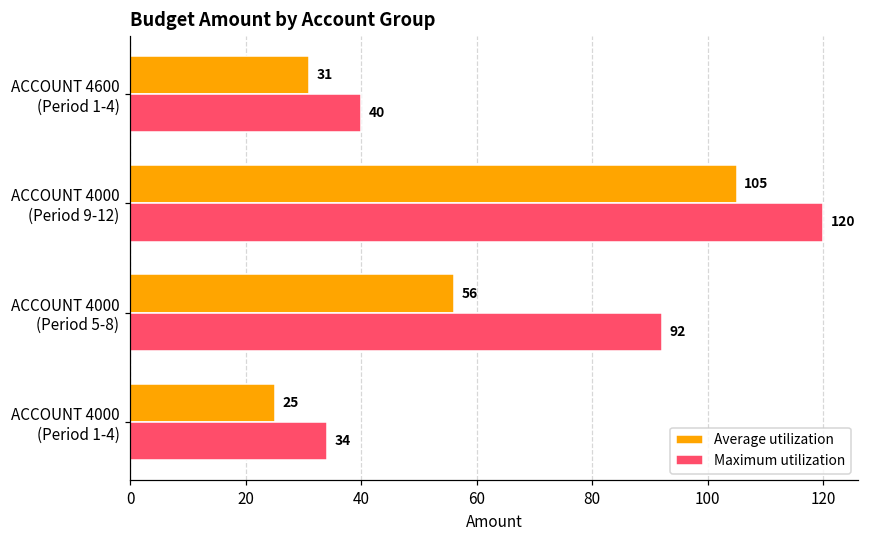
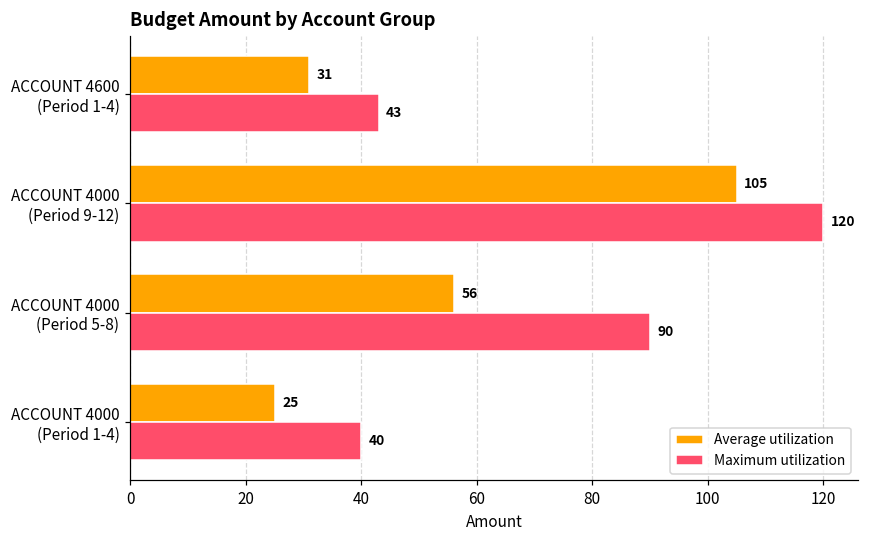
  {
    "Average utilization": {
      "ACCOUNT 4600 (Period 1-4)": 31,
      "ACCOUNT 4000 (Period 9-12)": 105,
      "ACCOUNT 4000 (Period 5-8)": 56,
      "ACCOUNT 4000 (Period 1-4)": 25
    },
    "Maximum utilization": {
-     "ACCOUNT 4600 (Period 1-4)": 40,
+     "ACCOUNT 4600 (Period 1-4)": 43,
      "ACCOUNT 4000 (Period 9-12)": 120,
-     "ACCOUNT 4000 (Period 5-8)": 92,
-     "ACCOUNT 4000 (Period 1-4)": 34
+     "ACCOUNT 4000 (Period 5-8)": 90,
+     "ACCOUNT 4000 (Period 1-4)": 40
    }
  }
